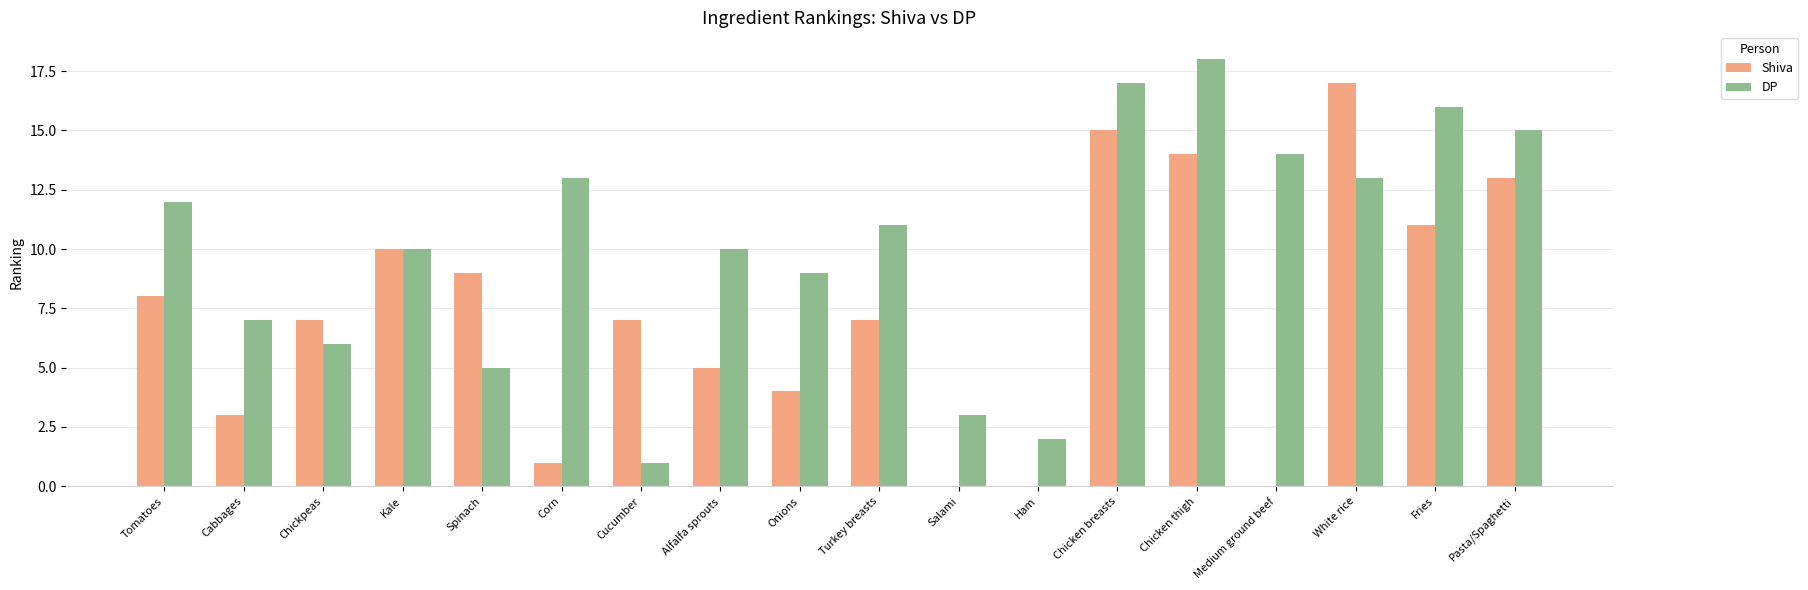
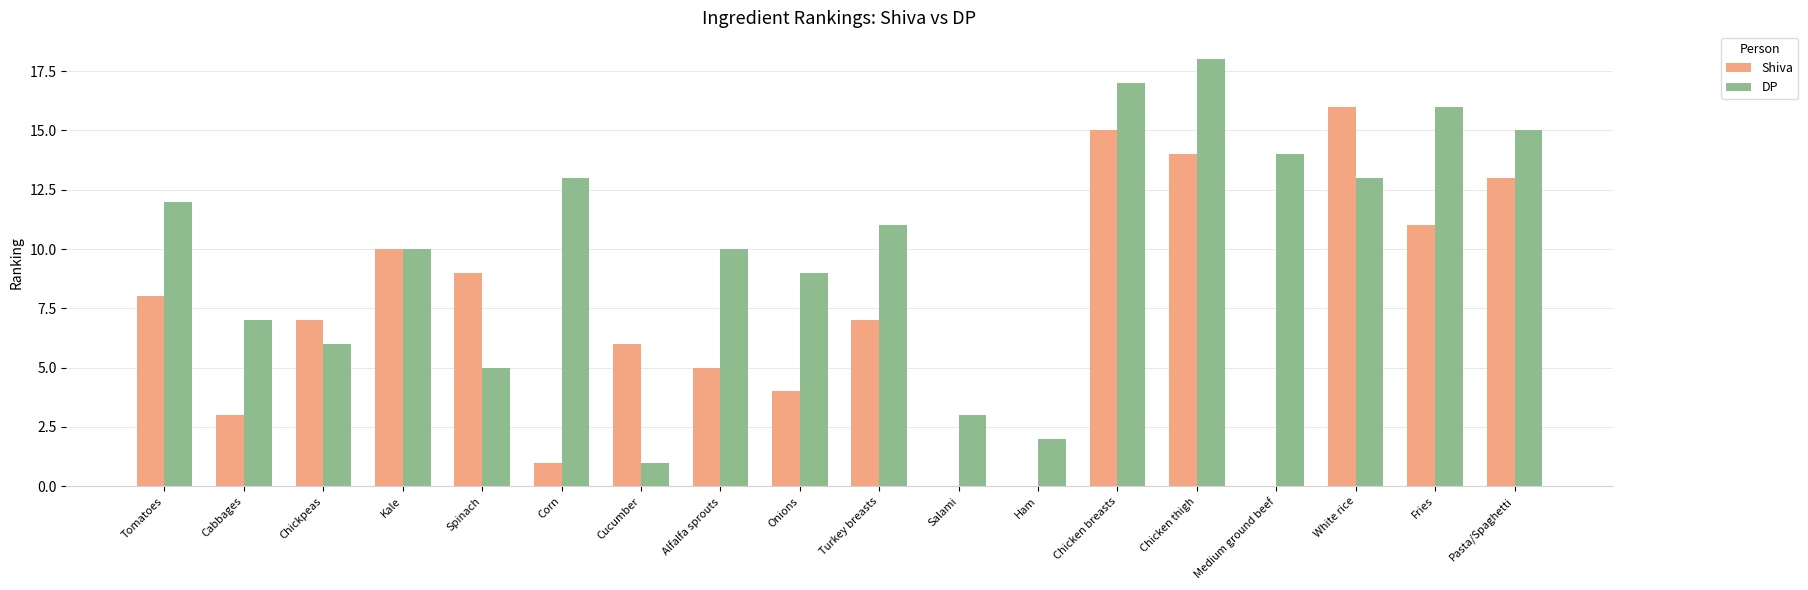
  {
    "Shiva": {
      "Tomatoes": 8,
      "Cabbages": 3,
      "Chickpeas": 7,
      "Kale": 10,
      "Spinach": 9,
      "Corn": 1,
-     "Cucumber": 7,
+     "Cucumber": 6,
      "Alfalfa sprouts": 5,
      "Onions": 4,
      "Turkey breasts": 7,
      "Salami": 0,
      "Ham": 0,
      "Chicken breasts": 15,
      "Chicken thigh": 14,
      "Medium ground beef": 0,
-     "White rice": 17,
+     "White rice": 16,
      "Fries": 11,
      "Pasta/Spaghetti": 13
    },
    "DP": {
      "Tomatoes": 12,
      "Cabbages": 7,
      "Chickpeas": 6,
      "Kale": 10,
      "Spinach": 5,
      "Corn": 13,
      "Cucumber": 1,
      "Alfalfa sprouts": 10,
      "Onions": 9,
      "Turkey breasts": 11,
      "Salami": 3,
      "Ham": 2,
      "Chicken breasts": 17,
      "Chicken thigh": 18,
      "Medium ground beef": 14,
      "White rice": 13,
      "Fries": 16,
      "Pasta/Spaghetti": 15
    }
  }
